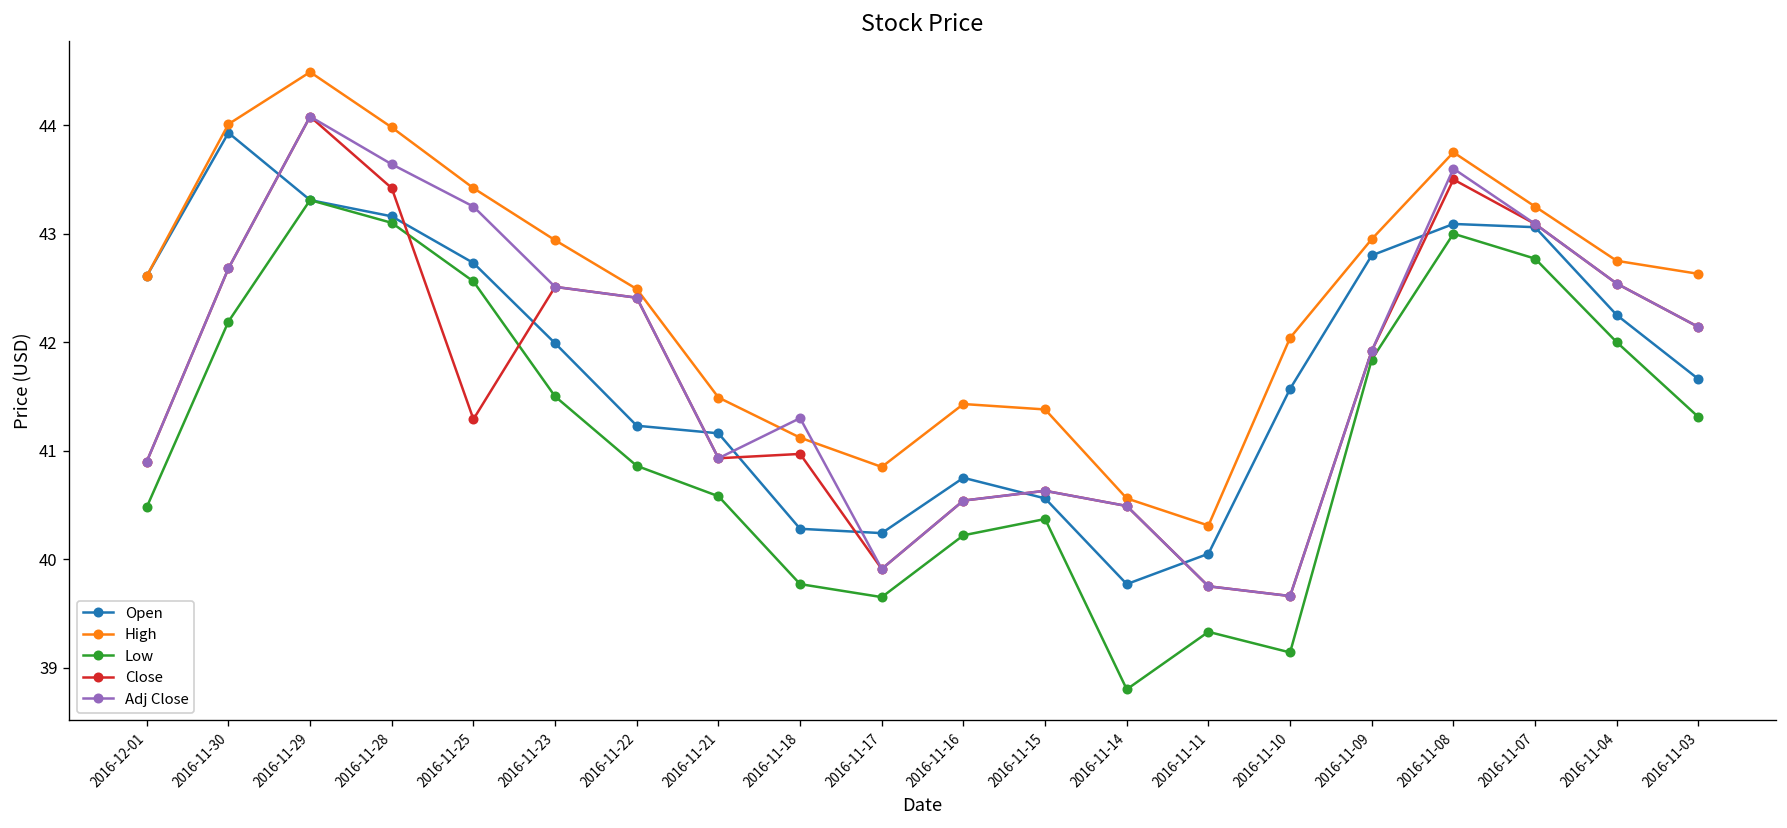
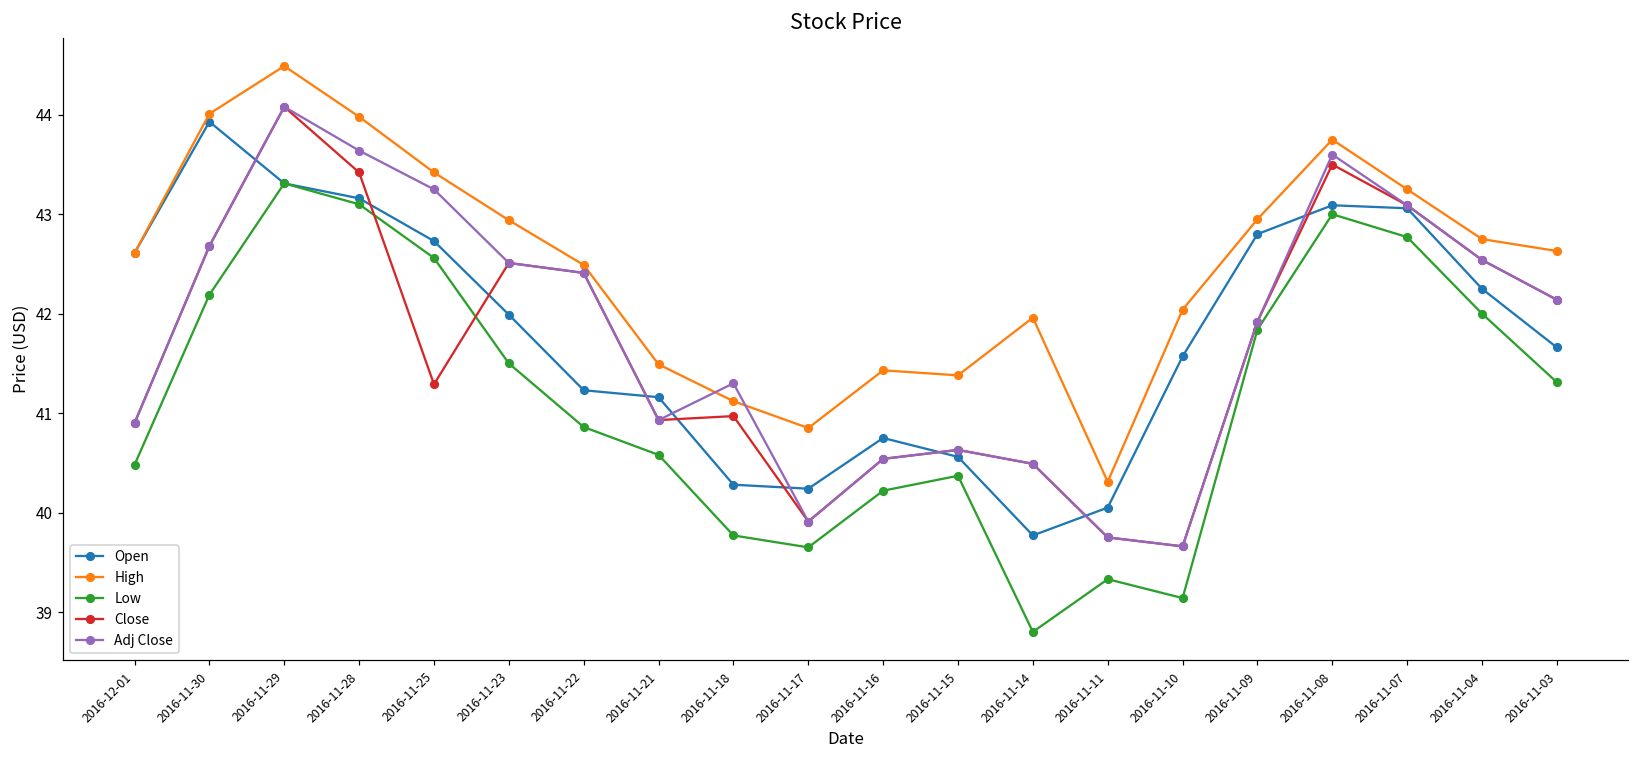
  {
    "Open": {
      "2016-11-30": 43.9,
      "2016-11-28": 43.2,
      "2016-11-25": 42.7,
      "2016-11-23": 42.0,
      "2016-11-22": 41.2,
      "2016-11-21": 41.2,
      "2016-11-18": 40.3,
      "2016-11-17": 40.2,
      "2016-11-16": 40.8,
      "2016-11-15": 40.6,
      "2016-11-14": 39.8,
      "2016-11-11": 40.1,
      "2016-11-10": 41.6,
      "2016-11-09": 42.8,
      "2016-11-08": 43.1,
      "2016-11-07": 43.1,
      "2016-11-04": 42.3,
      "2016-11-03": 41.7
    },
    "High": {
      "2016-11-30": 44.0,
      "2016-11-29": 44.5,
      "2016-11-28": 44.0,
      "2016-11-25": 43.4,
      "2016-11-23": 42.9,
      "2016-11-22": 42.5,
      "2016-11-21": 41.5,
      "2016-11-18": 41.1,
      "2016-11-17": 40.9,
      "2016-11-16": 41.4,
      "2016-11-15": 41.4,
-     "2016-11-14": 40.6,
+     "2016-11-14": 42.0,
      "2016-11-11": 40.3,
      "2016-11-10": 42.0,
      "2016-11-09": 43.0,
      "2016-11-08": 43.8,
      "2016-11-07": 43.3,
      "2016-11-04": 42.8,
      "2016-11-03": 42.6
    },
    "Low": {
      "2016-12-01": 40.5,
      "2016-11-30": 42.2,
      "2016-11-28": 43.1,
      "2016-11-25": 42.6,
      "2016-11-23": 41.5,
      "2016-11-22": 40.9,
      "2016-11-21": 40.6,
      "2016-11-18": 39.8,
      "2016-11-17": 39.7,
      "2016-11-16": 40.2,
      "2016-11-15": 40.4,
      "2016-11-14": 38.8,
      "2016-11-11": 39.3,
      "2016-11-10": 39.1,
      "2016-11-09": 41.8,
      "2016-11-08": 43.0,
      "2016-11-07": 42.8,
      "2016-11-04": 42.0,
      "2016-11-03": 41.3
    },
    "Close": {
      "2016-11-28": 43.4,
      "2016-11-25": 41.3,
      "2016-11-18": 41.0,
      "2016-11-08": 43.5
    },
    "Adj Close": {
      "2016-11-28": 43.6,
      "2016-11-25": 43.3,
      "2016-11-18": 41.3,
      "2016-11-08": 43.6
    }
  }
